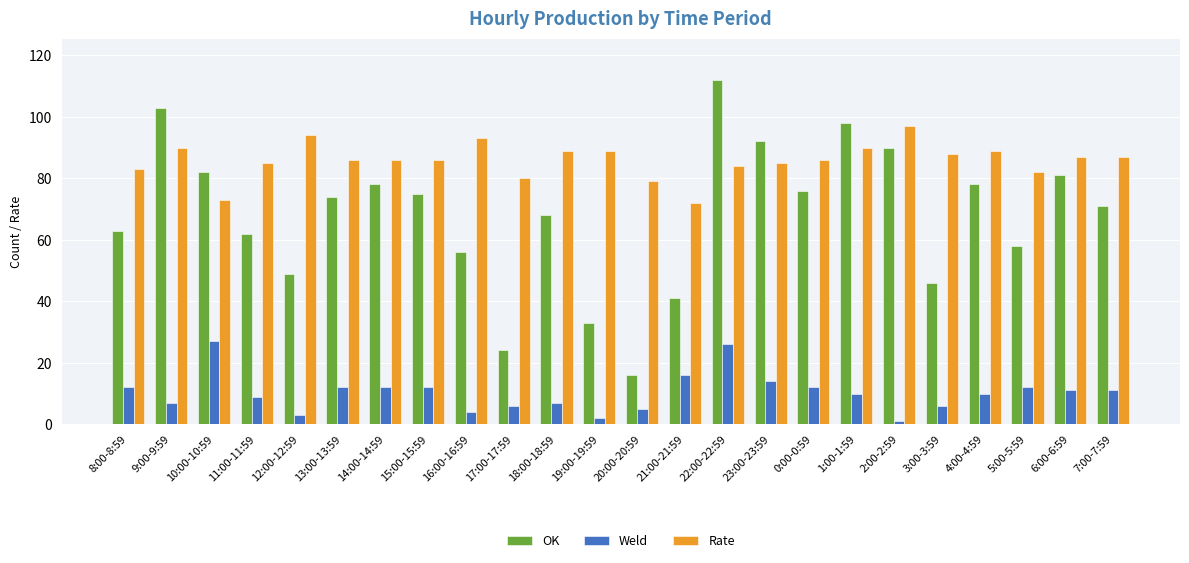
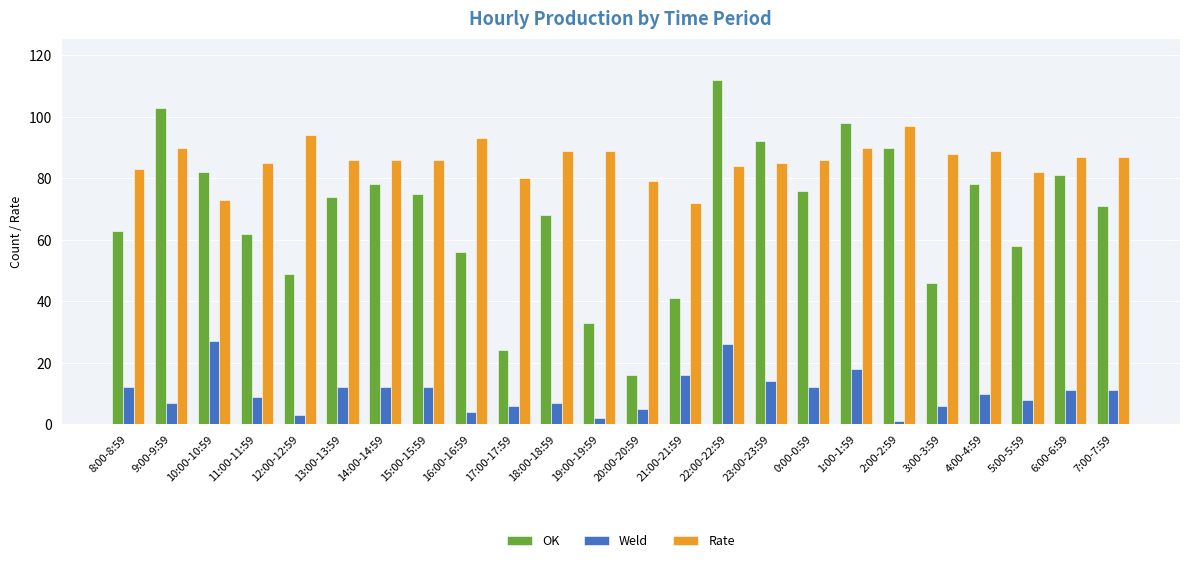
  {
    "OK": {
      "8:00-8:59": 63,
      "9:00-9:59": 103,
      "10:00-10:59": 82,
      "11:00-11:59": 62,
      "12:00-12:59": 49,
      "13:00-13:59": 74,
      "14:00-14:59": 78,
      "15:00-15:59": 75,
      "16:00-16:59": 56,
      "17:00-17:59": 24,
      "18:00-18:59": 68,
      "19:00-19:59": 33,
      "20:00-20:59": 16,
      "21:00-21:59": 41,
      "22:00-22:59": 112,
      "23:00-23:59": 92,
      "0:00-0:59": 76,
      "1:00-1:59": 98,
      "2:00-2:59": 90,
      "3:00-3:59": 46,
      "4:00-4:59": 78,
      "5:00-5:59": 58,
      "6:00-6:59": 81,
      "7:00-7:59": 71
    },
    "Weld": {
      "8:00-8:59": 12,
      "9:00-9:59": 7,
      "10:00-10:59": 27,
      "11:00-11:59": 9,
      "12:00-12:59": 3,
      "13:00-13:59": 12,
      "14:00-14:59": 12,
      "15:00-15:59": 12,
      "16:00-16:59": 4,
      "17:00-17:59": 6,
      "18:00-18:59": 7,
      "19:00-19:59": 2,
      "20:00-20:59": 5,
      "21:00-21:59": 16,
      "22:00-22:59": 26,
      "23:00-23:59": 14,
      "0:00-0:59": 12,
-     "1:00-1:59": 10,
+     "1:00-1:59": 18,
      "2:00-2:59": 1,
      "3:00-3:59": 6,
      "4:00-4:59": 10,
-     "5:00-5:59": 12,
+     "5:00-5:59": 8,
      "6:00-6:59": 11,
      "7:00-7:59": 11
    },
    "Rate": {
      "8:00-8:59": 83,
      "9:00-9:59": 90,
      "10:00-10:59": 73,
      "11:00-11:59": 85,
      "12:00-12:59": 94,
      "13:00-13:59": 86,
      "14:00-14:59": 86,
      "15:00-15:59": 86,
      "16:00-16:59": 93,
      "17:00-17:59": 80,
      "18:00-18:59": 89,
      "19:00-19:59": 89,
      "20:00-20:59": 79,
      "21:00-21:59": 72,
      "22:00-22:59": 84,
      "23:00-23:59": 85,
      "0:00-0:59": 86,
      "1:00-1:59": 90,
      "2:00-2:59": 97,
      "3:00-3:59": 88,
      "4:00-4:59": 89,
      "5:00-5:59": 82,
      "6:00-6:59": 87,
      "7:00-7:59": 87
    }
  }
